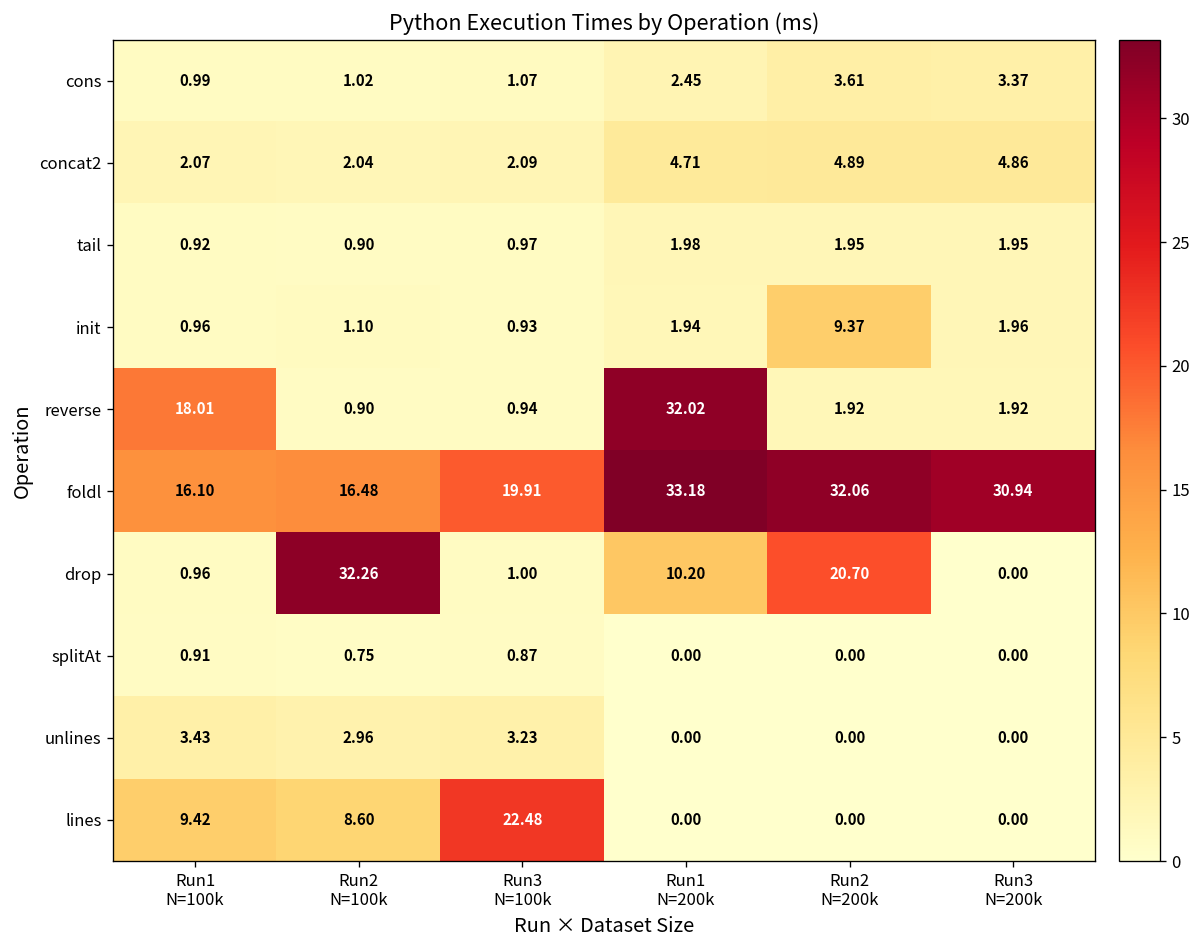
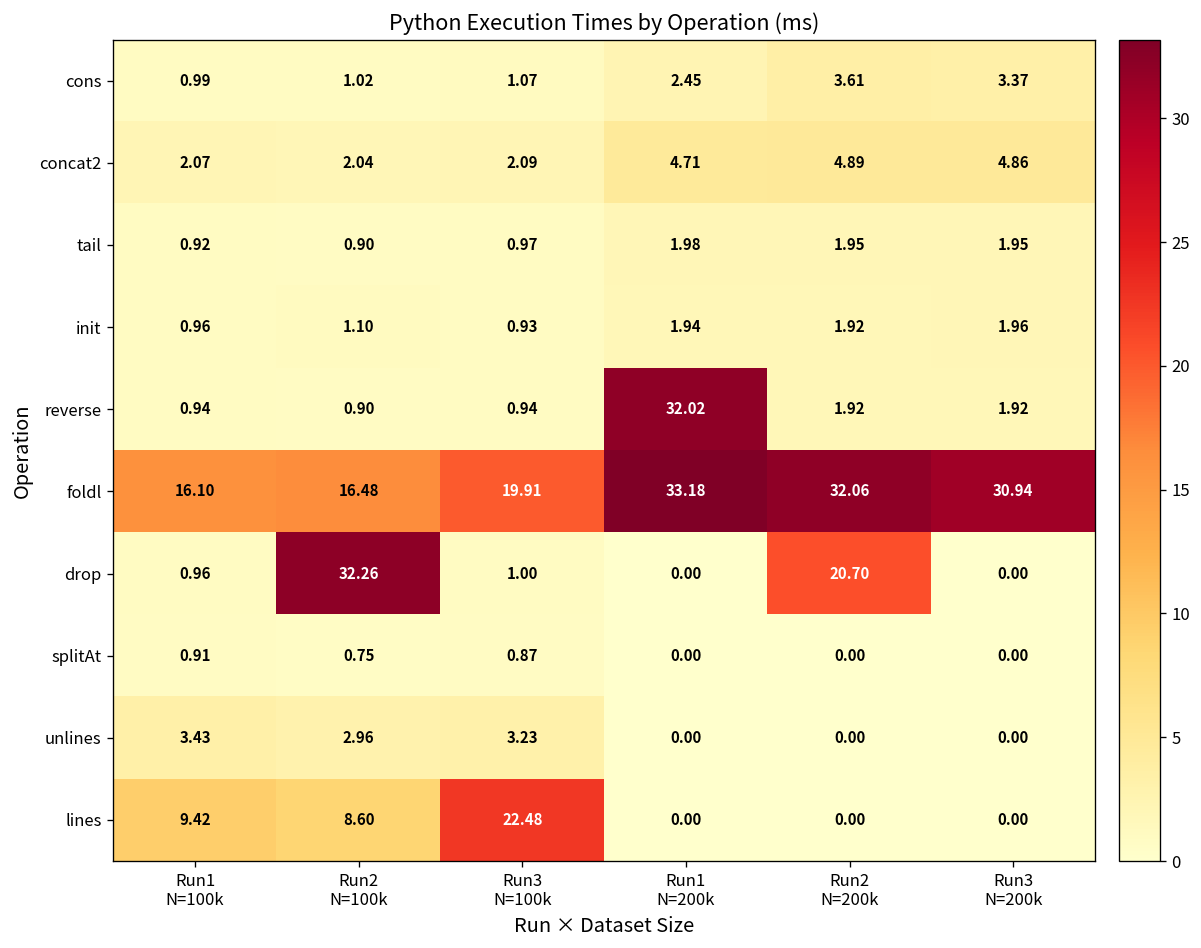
  {
    "cons": {
      "Run1 N=100k": 0.99,
      "Run2 N=100k": 1.02,
      "Run3 N=100k": 1.07,
      "Run1 N=200k": 2.45,
      "Run2 N=200k": 3.61,
      "Run3 N=200k": 3.37
    },
    "concat2": {
      "Run1 N=100k": 2.07,
      "Run2 N=100k": 2.04,
      "Run3 N=100k": 2.09,
      "Run1 N=200k": 4.71,
      "Run2 N=200k": 4.89,
      "Run3 N=200k": 4.86
    },
    "tail": {
      "Run1 N=100k": 0.92,
      "Run2 N=100k": 0.90,
      "Run3 N=100k": 0.97,
      "Run1 N=200k": 1.98,
      "Run2 N=200k": 1.95,
      "Run3 N=200k": 1.95
    },
    "init": {
      "Run1 N=100k": 0.96,
      "Run2 N=100k": 1.10,
      "Run3 N=100k": 0.93,
      "Run1 N=200k": 1.94,
-     "Run2 N=200k": 9.37,
+     "Run2 N=200k": 1.92,
      "Run3 N=200k": 1.96
    },
    "reverse": {
-     "Run1 N=100k": 18.01,
+     "Run1 N=100k": 0.94,
      "Run2 N=100k": 0.90,
      "Run3 N=100k": 0.94,
      "Run1 N=200k": 32.02,
      "Run2 N=200k": 1.92,
      "Run3 N=200k": 1.92
    },
    "foldl": {
      "Run1 N=100k": 16.10,
      "Run2 N=100k": 16.48,
      "Run3 N=100k": 19.91,
      "Run1 N=200k": 33.18,
      "Run2 N=200k": 32.06,
      "Run3 N=200k": 30.94
    },
    "drop": {
      "Run1 N=100k": 0.96,
      "Run2 N=100k": 32.26,
      "Run3 N=100k": 1.00,
-     "Run1 N=200k": 10.20,
+     "Run1 N=200k": 0.00,
      "Run2 N=200k": 20.70,
      "Run3 N=200k": 0.00
    },
    "splitAt": {
      "Run1 N=100k": 0.91,
      "Run2 N=100k": 0.75,
      "Run3 N=100k": 0.87,
      "Run1 N=200k": 0.00,
      "Run2 N=200k": 0.00,
      "Run3 N=200k": 0.00
    },
    "unlines": {
      "Run1 N=100k": 3.43,
      "Run2 N=100k": 2.96,
      "Run3 N=100k": 3.23,
      "Run1 N=200k": 0.00,
      "Run2 N=200k": 0.00,
      "Run3 N=200k": 0.00
    },
    "lines": {
      "Run1 N=100k": 9.42,
      "Run2 N=100k": 8.60,
      "Run3 N=100k": 22.48,
      "Run1 N=200k": 0.00,
      "Run2 N=200k": 0.00,
      "Run3 N=200k": 0.00
    }
  }
